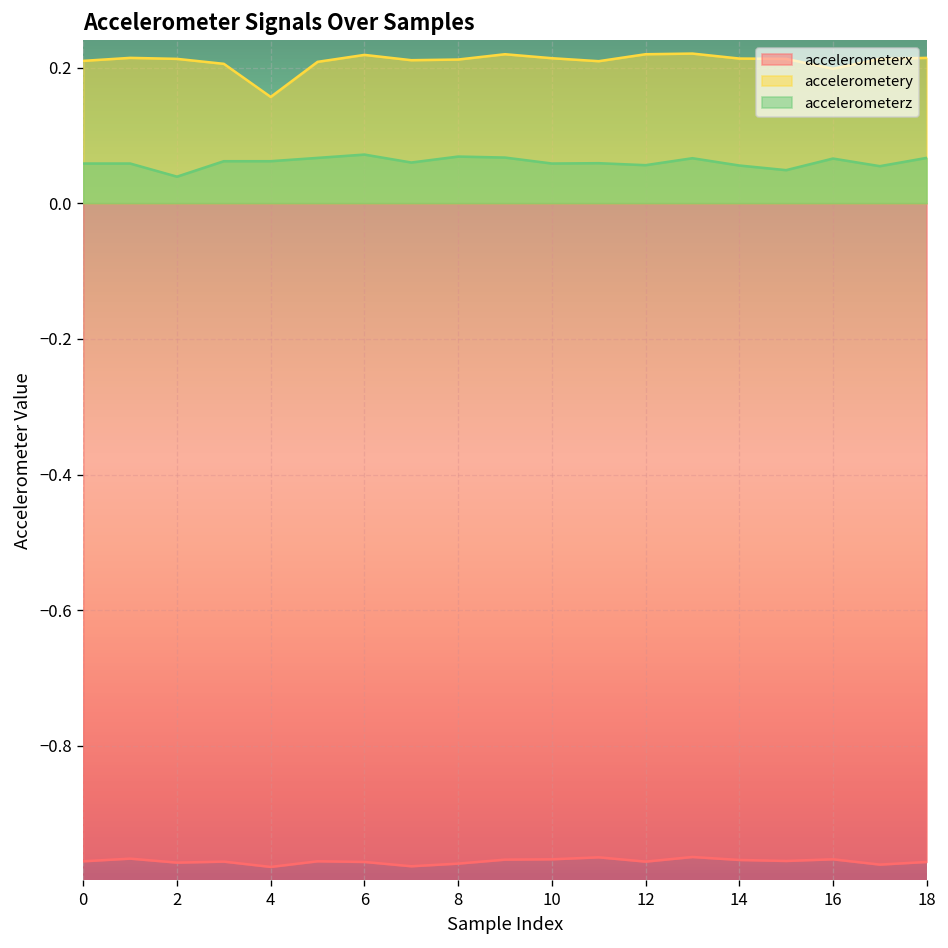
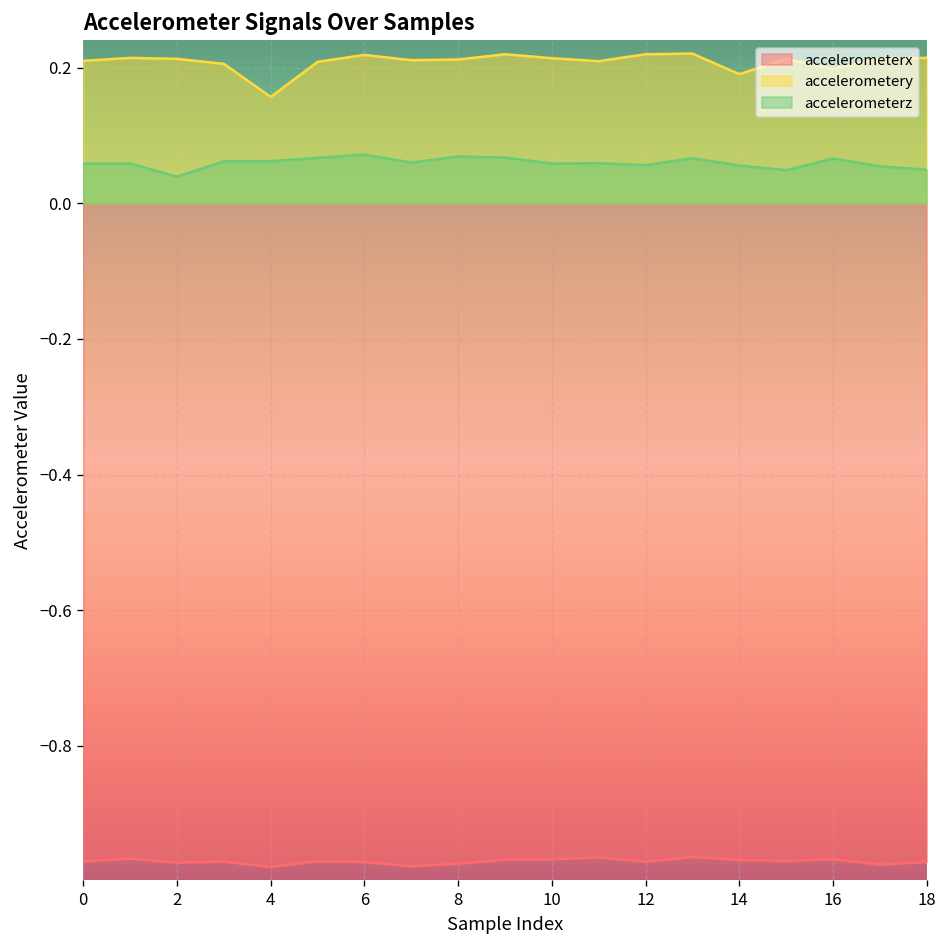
  {
    "accelerometery": {
      "0": 0.21,
      "2": 0.21,
      "4": 0.16,
      "6": 0.22,
      "8": 0.21,
      "10": 0.21,
      "12": 0.22,
-     "14": 0.21,
+     "14": 0.19,
      "18": 0.21
    },
    "accelerometerz": {
      "0": 0.06,
      "2": 0.04,
      "4": 0.06,
      "6": 0.07,
      "8": 0.07,
      "10": 0.06,
      "12": 0.06,
      "14": 0.06,
      "16": 0.07,
-     "18": 0.07
+     "18": 0.05
    }
  }
